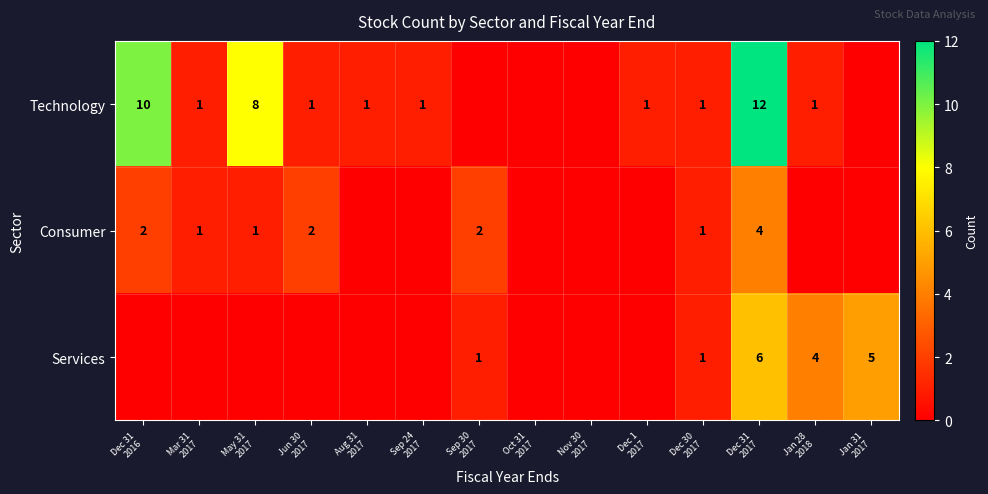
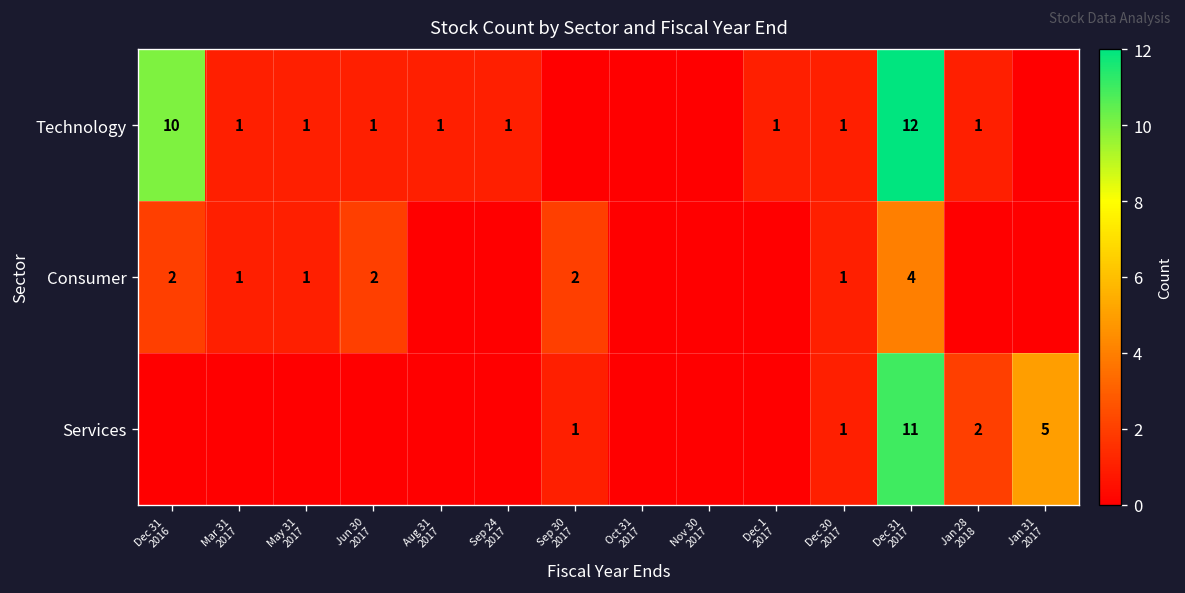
  {
    "Technology": {
      "Dec 31 2016": 10,
      "Mar 31 2017": 1,
-     "May 31 2017": 8,
+     "May 31 2017": 1,
      "Jun 30 2017": 1,
      "Aug 31 2017": 1,
      "Sep 24 2017": 1,
      "Dec 1 2017": 1,
      "Dec 30 2017": 1,
      "Dec 31 2017": 12,
      "Jan 28 2018": 1
    },
    "Consumer": {
      "Dec 31 2016": 2,
      "Mar 31 2017": 1,
      "May 31 2017": 1,
      "Jun 30 2017": 2,
      "Sep 30 2017": 2,
      "Dec 30 2017": 1,
      "Dec 31 2017": 4
    },
    "Services": {
      "Sep 30 2017": 1,
      "Dec 30 2017": 1,
-     "Dec 31 2017": 6,
-     "Jan 28 2018": 4,
+     "Dec 31 2017": 11,
+     "Jan 28 2018": 2,
      "Jan 31 2017": 5
    }
  }
